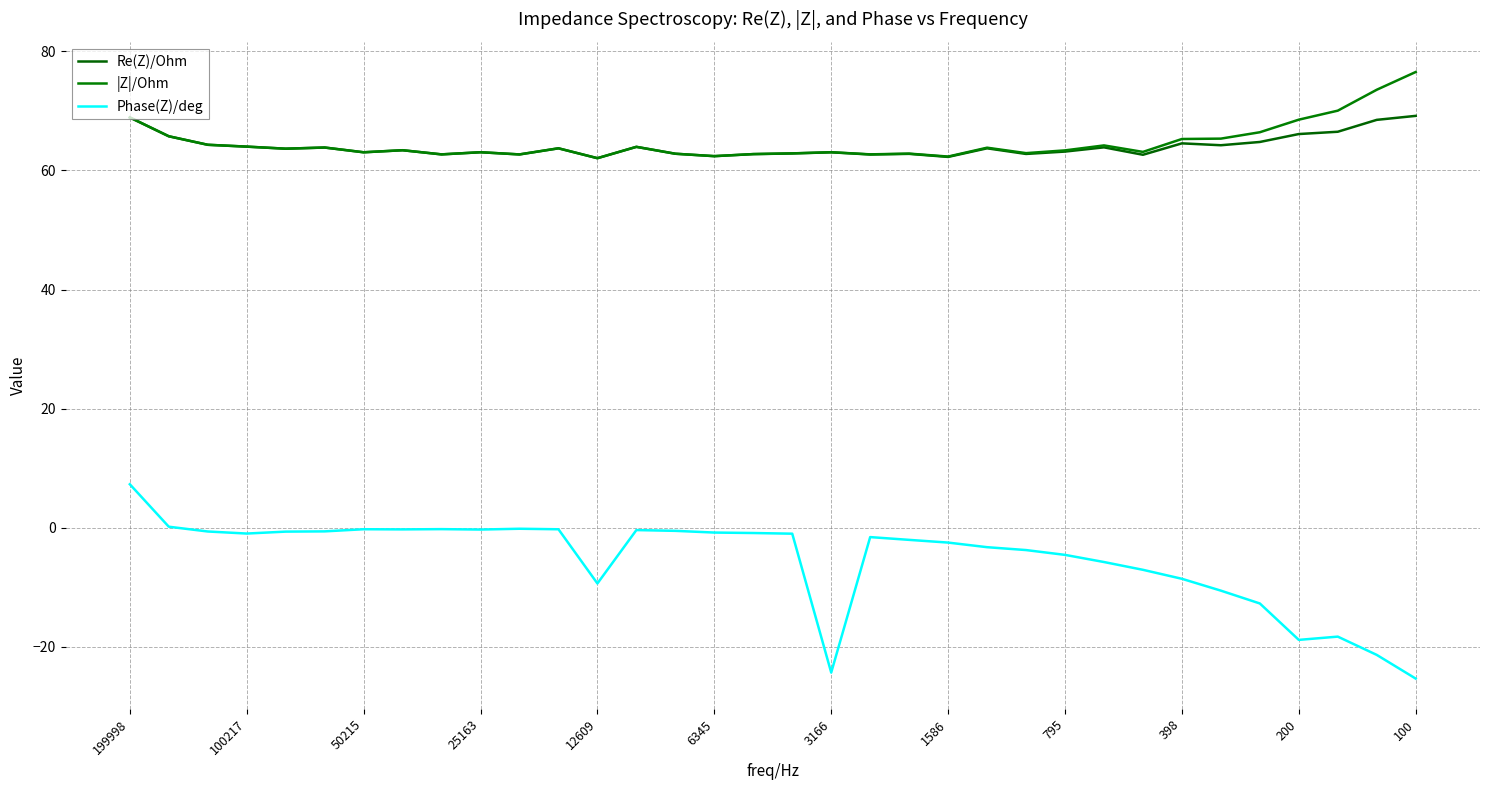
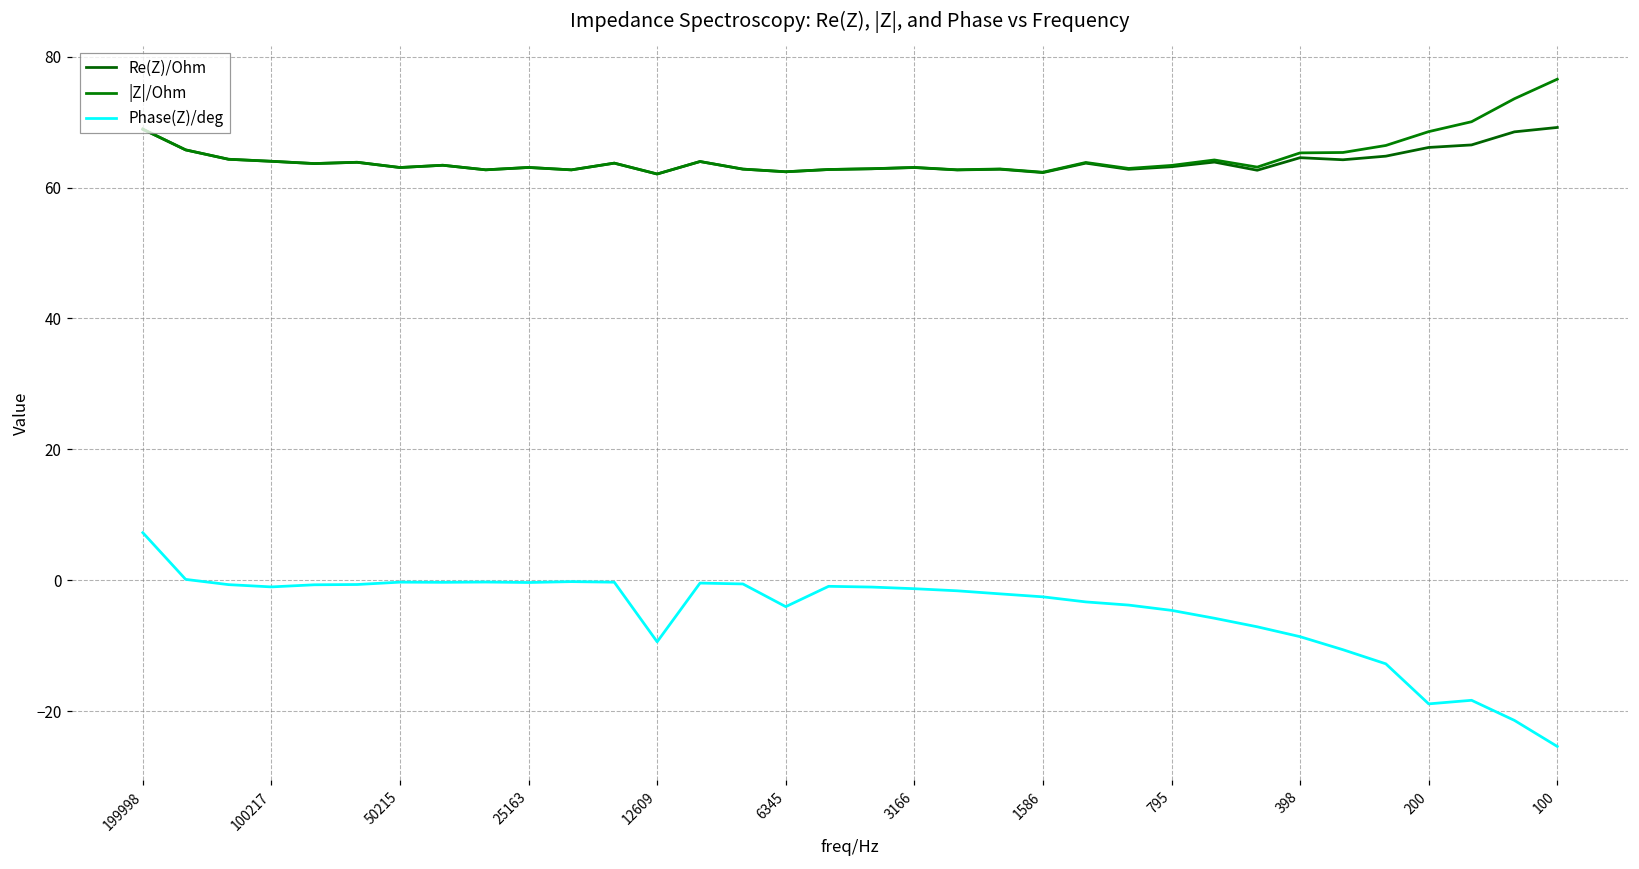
  {
    "Phase(Z)/deg": {
      "199998": 7,
      "100217": -1,
      "50215": 0,
      "25163": 0,
      "12609": -9,
-     "6345": -1,
-     "3166": -24,
+     "6345": -4,
+     "3166": -1,
      "1586": -3,
      "795": -5,
      "398": -9,
      "200": -19,
      "100": -25
    }
  }
